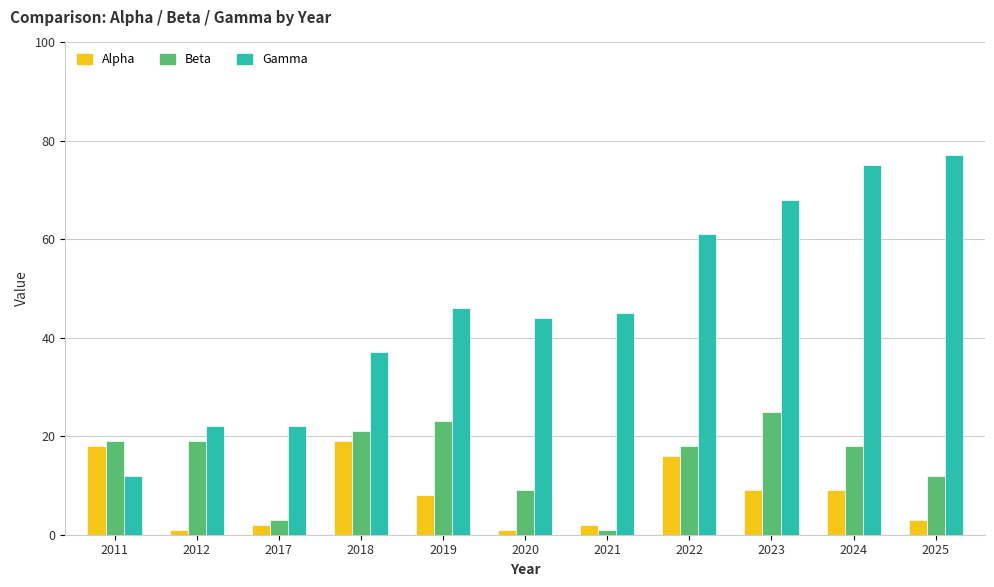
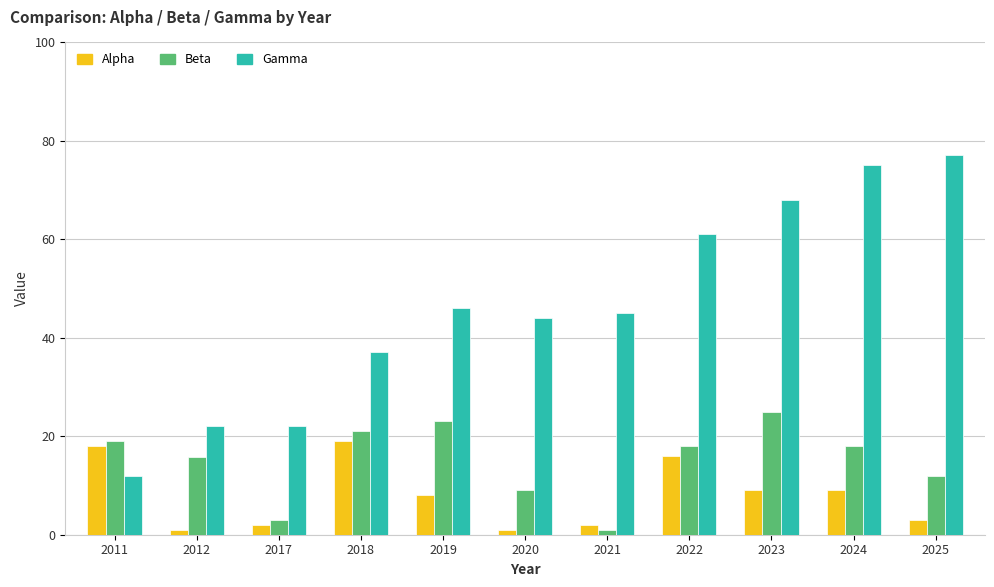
  {
    "Alpha": {
      "2011": 18,
      "2012": 1,
      "2017": 2,
      "2018": 19,
      "2019": 8,
      "2020": 1,
      "2021": 2,
      "2022": 16,
      "2023": 9,
      "2024": 9,
      "2025": 3
    },
    "Beta": {
      "2011": 19,
-     "2012": 19,
+     "2012": 16,
      "2017": 3,
      "2018": 21,
      "2019": 23,
      "2020": 9,
      "2021": 1,
      "2022": 18,
      "2023": 25,
      "2024": 18,
      "2025": 12
    },
    "Gamma": {
      "2011": 12,
      "2012": 22,
      "2017": 22,
      "2018": 37,
      "2019": 46,
      "2020": 44,
      "2021": 45,
      "2022": 61,
      "2023": 68,
      "2024": 75,
      "2025": 77
    }
  }
